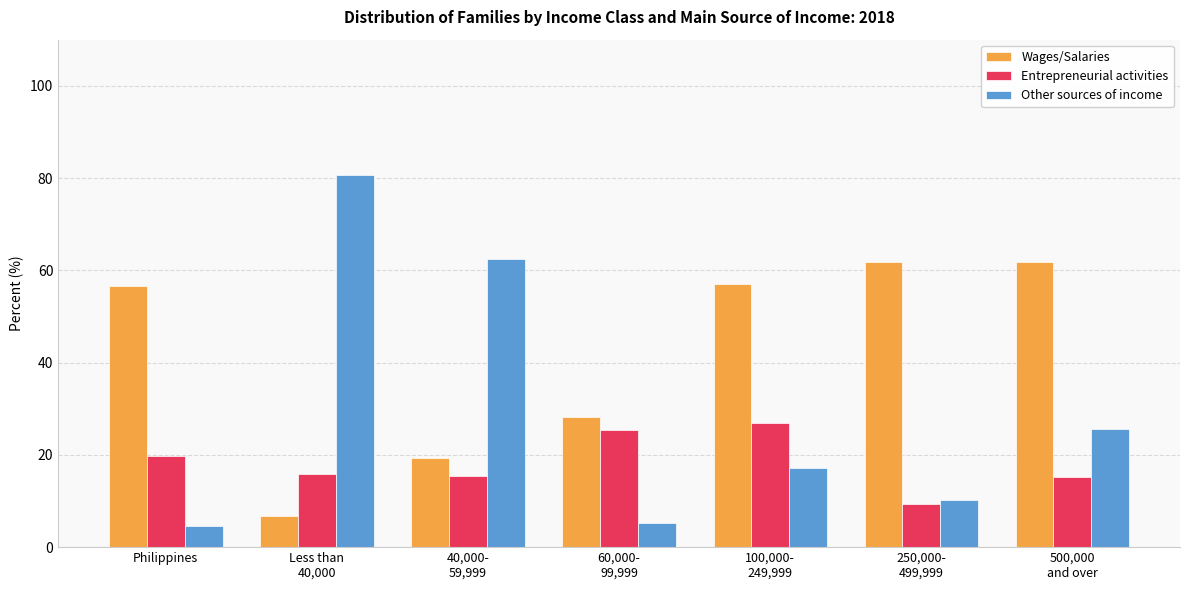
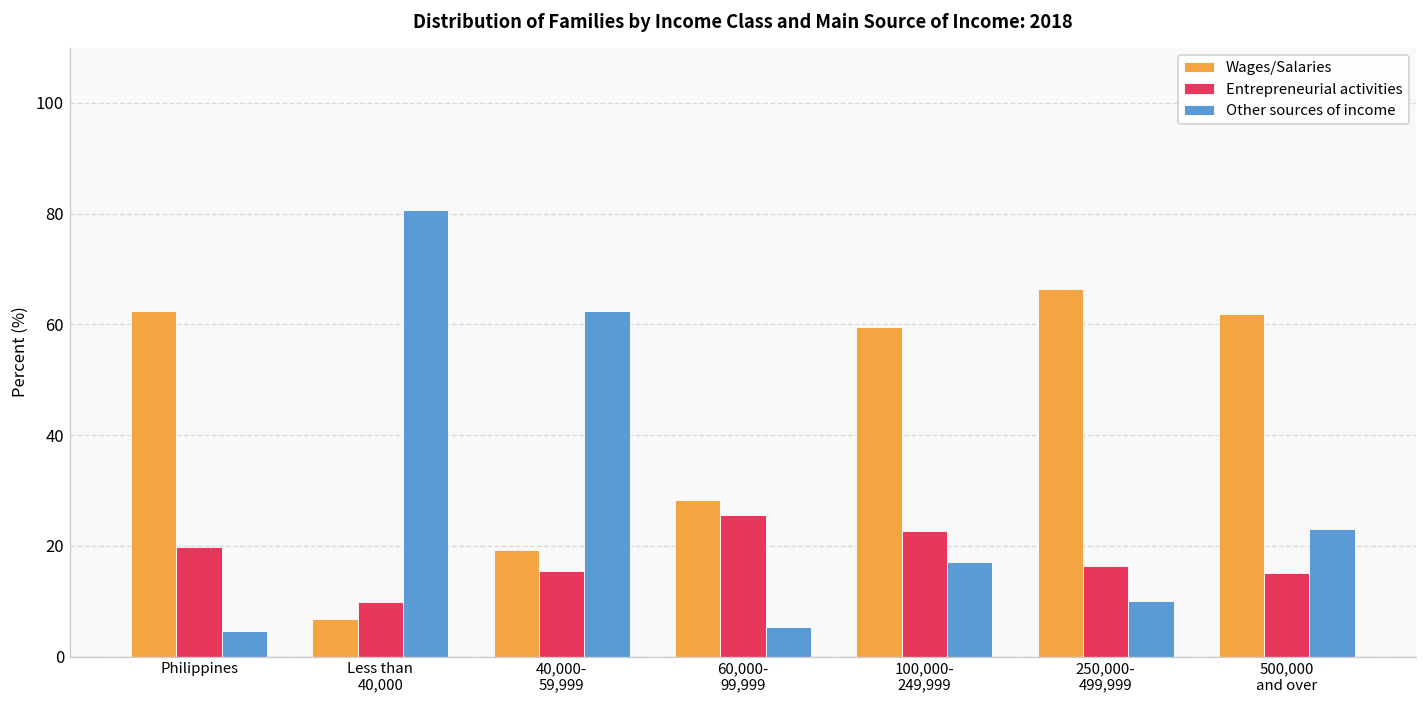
  {
    "Wages/Salaries": {
-     "Philippines": 57,
+     "Philippines": 62,
      "Less than 40,000": 7,
      "40,000- 59,999": 19,
      "60,000- 99,999": 28,
-     "100,000- 249,999": 57,
-     "250,000- 499,999": 62,
+     "100,000- 249,999": 60,
+     "250,000- 499,999": 66,
      "500,000 and over": 62
    },
    "Entrepreneurial activities": {
      "Philippines": 20,
-     "Less than 40,000": 16,
+     "Less than 40,000": 10,
      "40,000- 59,999": 16,
      "60,000- 99,999": 25,
-     "100,000- 249,999": 27,
-     "250,000- 499,999": 9,
+     "100,000- 249,999": 23,
+     "250,000- 499,999": 16,
      "500,000 and over": 15
    },
    "Other sources of income": {
      "Philippines": 5,
      "Less than 40,000": 81,
      "40,000- 59,999": 62,
      "60,000- 99,999": 5,
      "100,000- 249,999": 17,
      "250,000- 499,999": 10,
-     "500,000 and over": 26
+     "500,000 and over": 23
    }
  }
